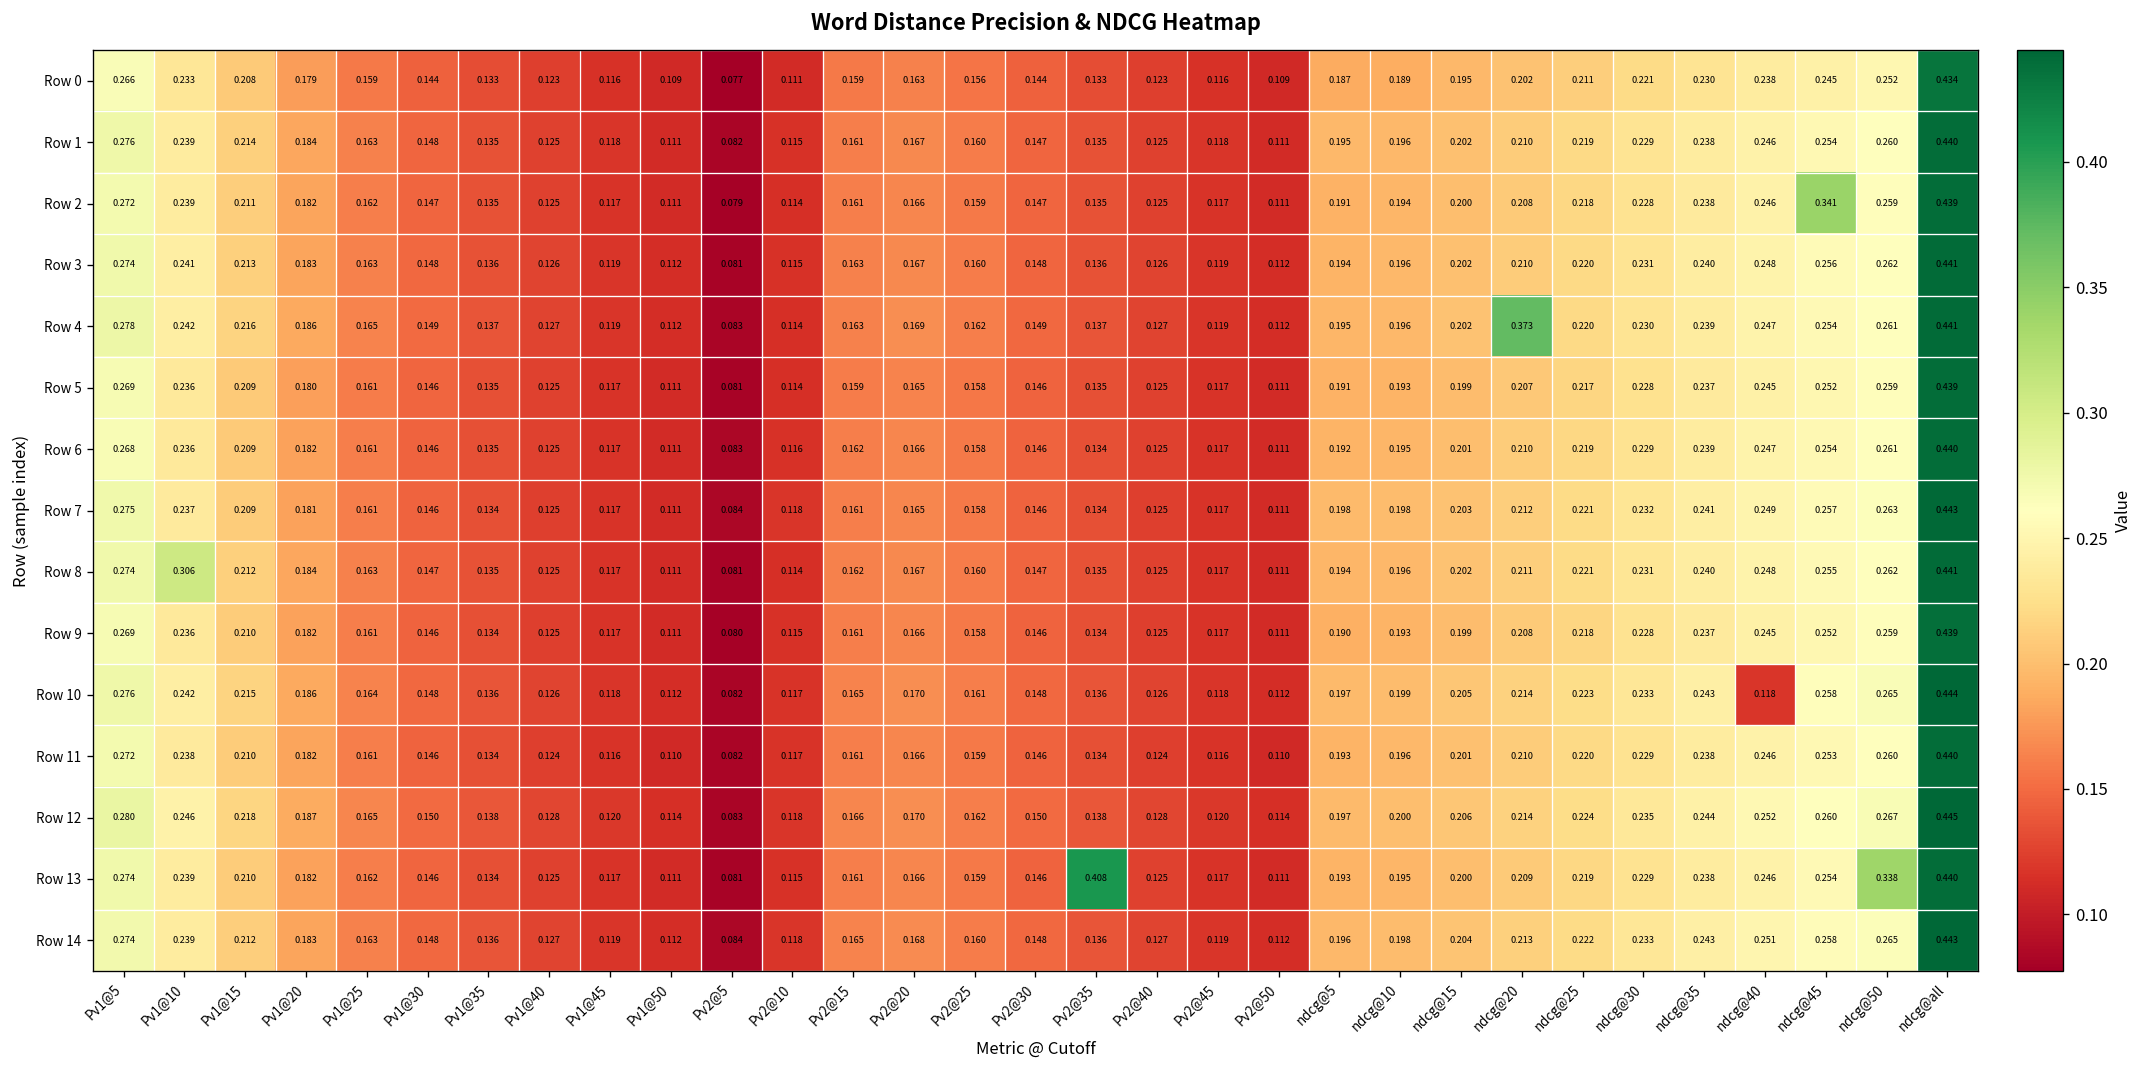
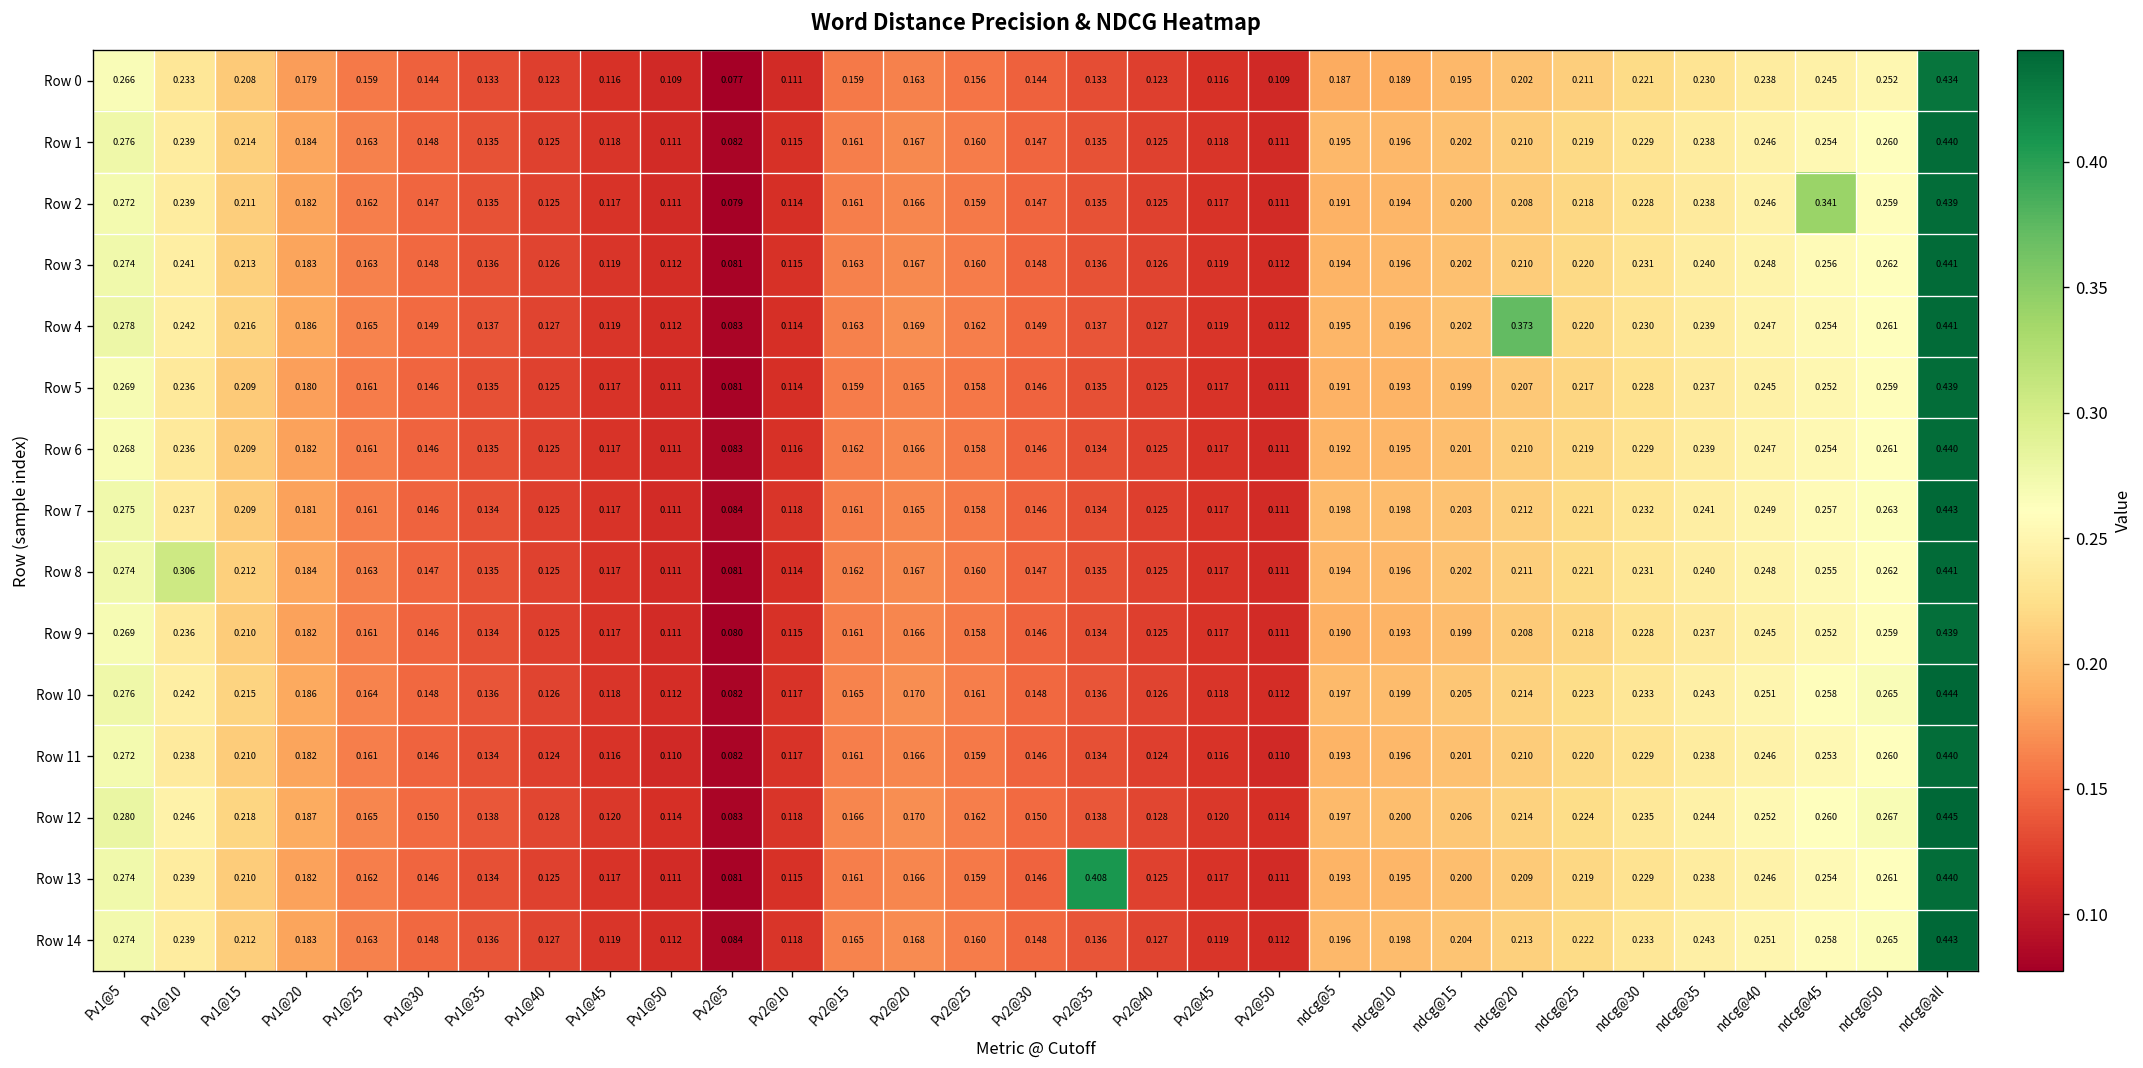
  {
    "Row 10": {
      "Pv1@5": 0.276,
      "Pv1@10": 0.242,
      "Pv1@15": 0.215,
      "Pv1@20": 0.186,
      "Pv1@25": 0.164,
      "Pv1@30": 0.148,
      "Pv1@35": 0.136,
      "Pv1@40": 0.126,
      "Pv1@45": 0.118,
      "Pv1@50": 0.112,
      "Pv2@5": 0.082,
      "Pv2@10": 0.117,
      "Pv2@15": 0.165,
      "Pv2@20": 0.170,
      "Pv2@25": 0.161,
      "Pv2@30": 0.148,
      "Pv2@35": 0.136,
      "Pv2@40": 0.126,
      "Pv2@45": 0.118,
      "Pv2@50": 0.112,
      "ndcg@5": 0.197,
      "ndcg@10": 0.199,
      "ndcg@15": 0.205,
      "ndcg@20": 0.214,
      "ndcg@25": 0.223,
      "ndcg@30": 0.233,
      "ndcg@35": 0.243,
-     "ndcg@40": 0.118,
+     "ndcg@40": 0.251,
      "ndcg@45": 0.258,
      "ndcg@50": 0.265,
      "ndcg@all": 0.444
    },
    "Row 13": {
      "Pv1@5": 0.274,
      "Pv1@10": 0.239,
      "Pv1@15": 0.210,
      "Pv1@20": 0.182,
      "Pv1@25": 0.162,
      "Pv1@30": 0.146,
      "Pv1@35": 0.134,
      "Pv1@40": 0.125,
      "Pv1@45": 0.117,
      "Pv1@50": 0.111,
      "Pv2@5": 0.081,
      "Pv2@10": 0.115,
      "Pv2@15": 0.161,
      "Pv2@20": 0.166,
      "Pv2@25": 0.159,
      "Pv2@30": 0.146,
      "Pv2@35": 0.408,
      "Pv2@40": 0.125,
      "Pv2@45": 0.117,
      "Pv2@50": 0.111,
      "ndcg@5": 0.193,
      "ndcg@10": 0.195,
      "ndcg@15": 0.200,
      "ndcg@20": 0.209,
      "ndcg@25": 0.219,
      "ndcg@30": 0.229,
      "ndcg@35": 0.238,
      "ndcg@40": 0.246,
      "ndcg@45": 0.254,
-     "ndcg@50": 0.338,
+     "ndcg@50": 0.261,
      "ndcg@all": 0.440
    }
  }
